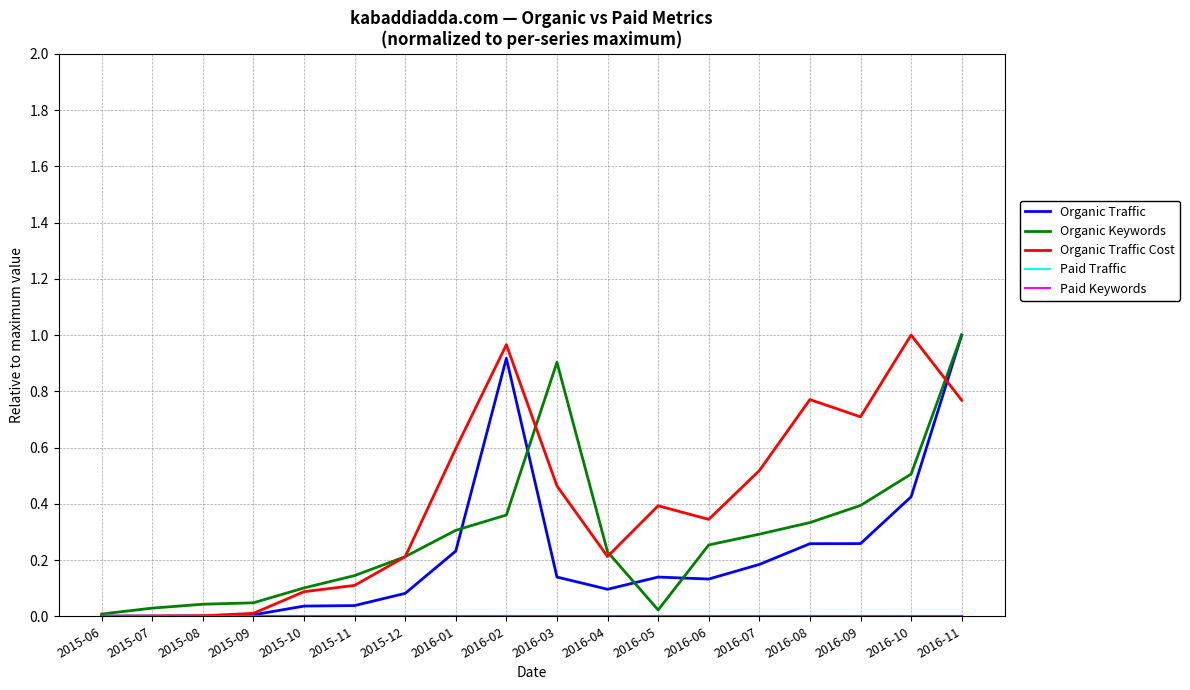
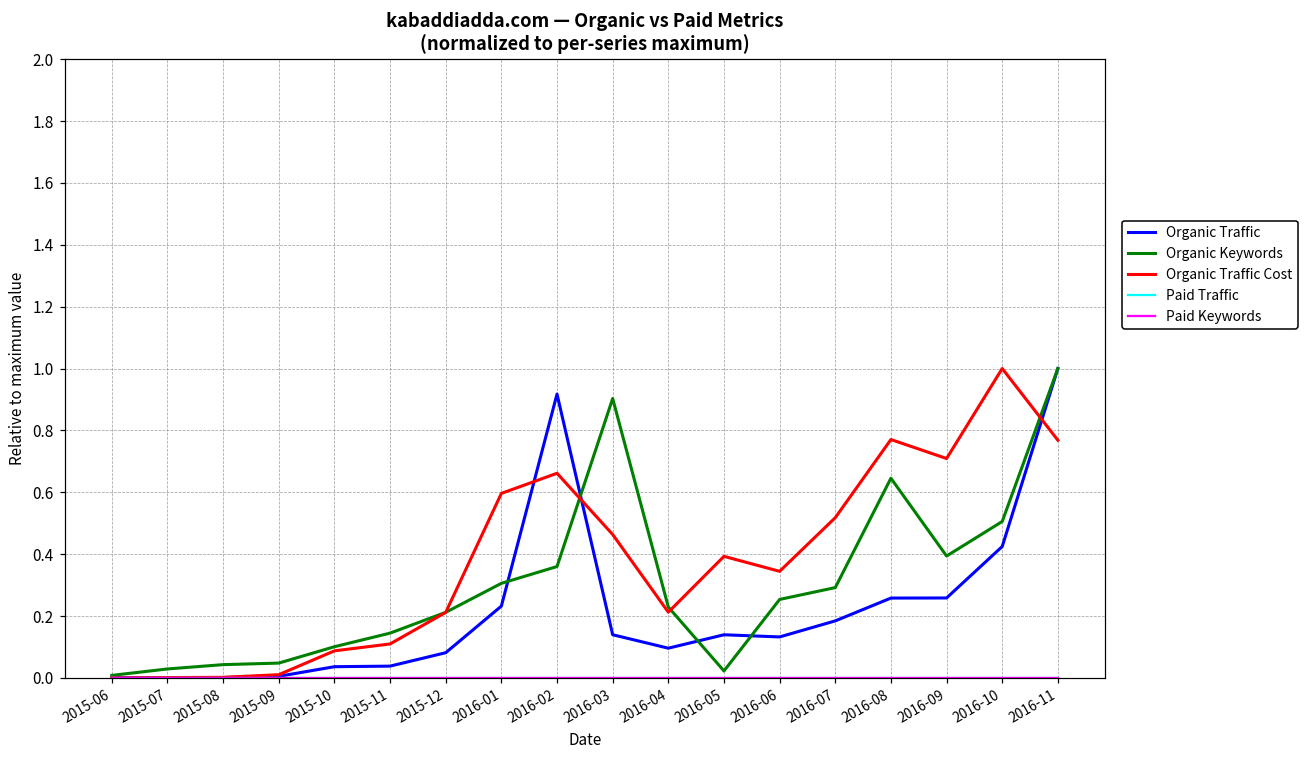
  {
    "Organic Traffic": {
      "2015-10": 0.04,
      "2015-11": 0.04,
      "2015-12": 0.08,
      "2016-01": 0.23,
      "2016-02": 0.92,
      "2016-03": 0.14,
      "2016-04": 0.10,
      "2016-05": 0.14,
      "2016-06": 0.13,
      "2016-07": 0.18,
      "2016-08": 0.26,
      "2016-09": 0.26,
      "2016-10": 0.42
    },
    "Organic Keywords": {
      "2015-07": 0.03,
      "2015-08": 0.04,
      "2015-09": 0.05,
      "2015-10": 0.10,
      "2015-11": 0.14,
      "2016-01": 0.31,
      "2016-02": 0.36,
      "2016-03": 0.90,
      "2016-04": 0.23,
      "2016-05": 0.02,
      "2016-06": 0.25,
      "2016-07": 0.29,
-     "2016-08": 0.33,
+     "2016-08": 0.65,
      "2016-09": 0.39,
      "2016-10": 0.51
    },
    "Organic Traffic Cost": {
      "2015-10": 0.09,
      "2015-11": 0.11,
      "2016-01": 0.60,
-     "2016-02": 0.97,
+     "2016-02": 0.66,
      "2016-03": 0.46,
      "2016-04": 0.21,
      "2016-05": 0.39,
      "2016-06": 0.34,
      "2016-07": 0.52,
      "2016-08": 0.77,
      "2016-09": 0.71,
      "2016-10": 1.00,
      "2016-11": 0.77
    },
    "Paid Keywords": {
      "2015-10": 0.00,
      "2015-11": 0.00,
      "2015-12": 0.00,
      "2016-01": 0.00,
      "2016-02": 0.00,
      "2016-03": 0.00,
      "2016-04": 0.00,
      "2016-05": 0.00,
      "2016-06": 0.00,
      "2016-07": 0.00,
      "2016-08": 0.00,
      "2016-09": 0.00,
      "2016-10": 0.00,
      "2016-11": 0.00
    }
  }
